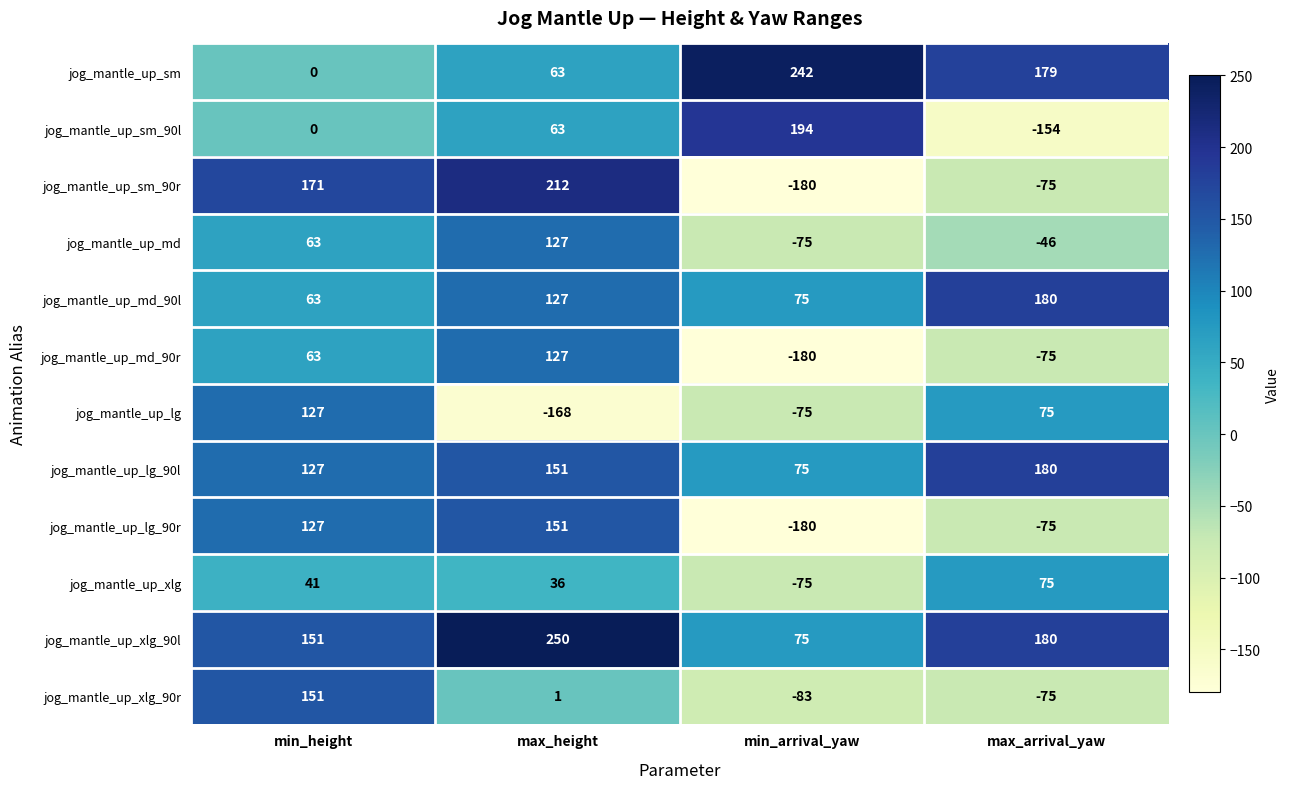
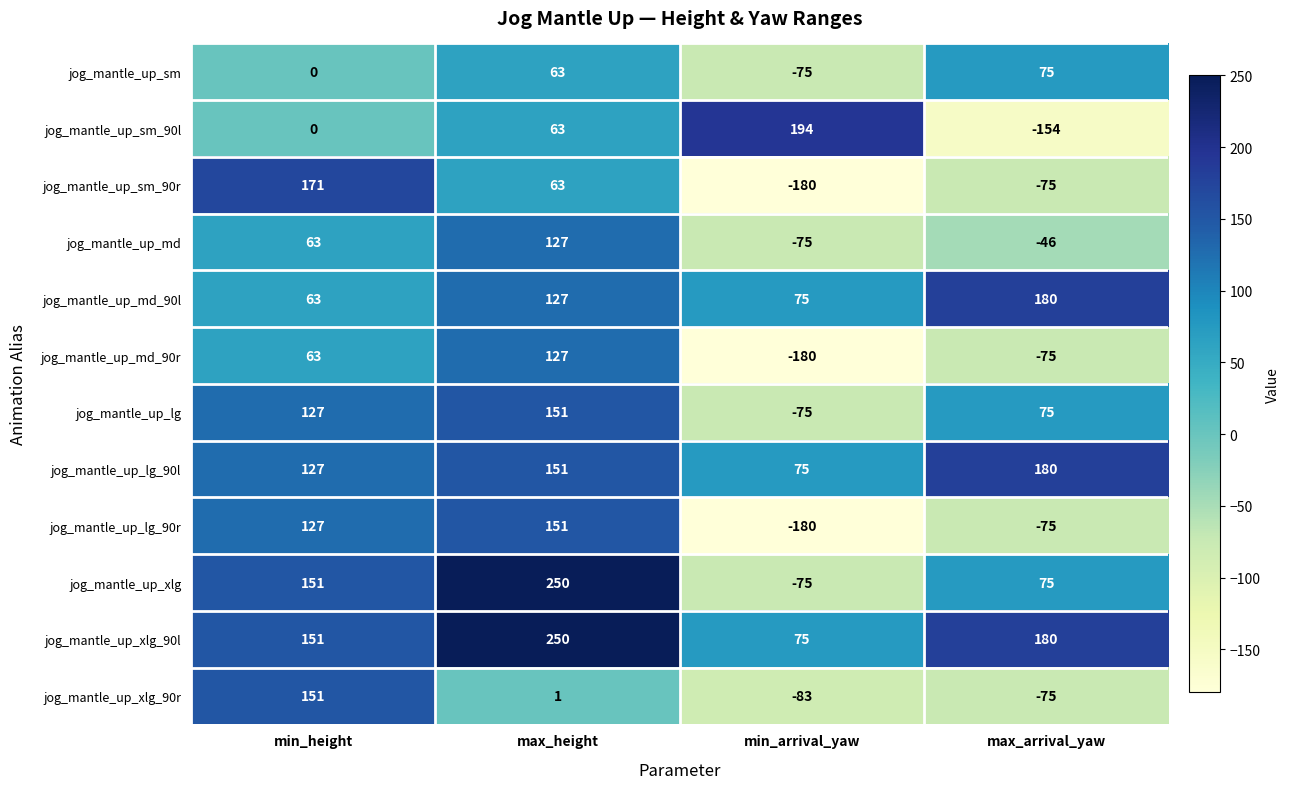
  {
    "jog_mantle_up_sm": {
      "min_height": 0,
      "max_height": 63,
-     "min_arrival_yaw": 242,
-     "max_arrival_yaw": 179
+     "min_arrival_yaw": -75,
+     "max_arrival_yaw": 75
    },
    "jog_mantle_up_sm_90l": {
      "min_height": 0,
      "max_height": 63,
      "min_arrival_yaw": 194,
      "max_arrival_yaw": -154
    },
    "jog_mantle_up_sm_90r": {
      "min_height": 171,
-     "max_height": 212,
+     "max_height": 63,
      "min_arrival_yaw": -180,
      "max_arrival_yaw": -75
    },
    "jog_mantle_up_md": {
      "min_height": 63,
      "max_height": 127,
      "min_arrival_yaw": -75,
      "max_arrival_yaw": -46
    },
    "jog_mantle_up_md_90l": {
      "min_height": 63,
      "max_height": 127,
      "min_arrival_yaw": 75,
      "max_arrival_yaw": 180
    },
    "jog_mantle_up_md_90r": {
      "min_height": 63,
      "max_height": 127,
      "min_arrival_yaw": -180,
      "max_arrival_yaw": -75
    },
    "jog_mantle_up_lg": {
      "min_height": 127,
-     "max_height": -168,
+     "max_height": 151,
      "min_arrival_yaw": -75,
      "max_arrival_yaw": 75
    },
    "jog_mantle_up_lg_90l": {
      "min_height": 127,
      "max_height": 151,
      "min_arrival_yaw": 75,
      "max_arrival_yaw": 180
    },
    "jog_mantle_up_lg_90r": {
      "min_height": 127,
      "max_height": 151,
      "min_arrival_yaw": -180,
      "max_arrival_yaw": -75
    },
    "jog_mantle_up_xlg": {
-     "min_height": 41,
-     "max_height": 36,
+     "min_height": 151,
+     "max_height": 250,
      "min_arrival_yaw": -75,
      "max_arrival_yaw": 75
    },
    "jog_mantle_up_xlg_90l": {
      "min_height": 151,
      "max_height": 250,
      "min_arrival_yaw": 75,
      "max_arrival_yaw": 180
    },
    "jog_mantle_up_xlg_90r": {
      "min_height": 151,
      "max_height": 1,
      "min_arrival_yaw": -83,
      "max_arrival_yaw": -75
    }
  }
